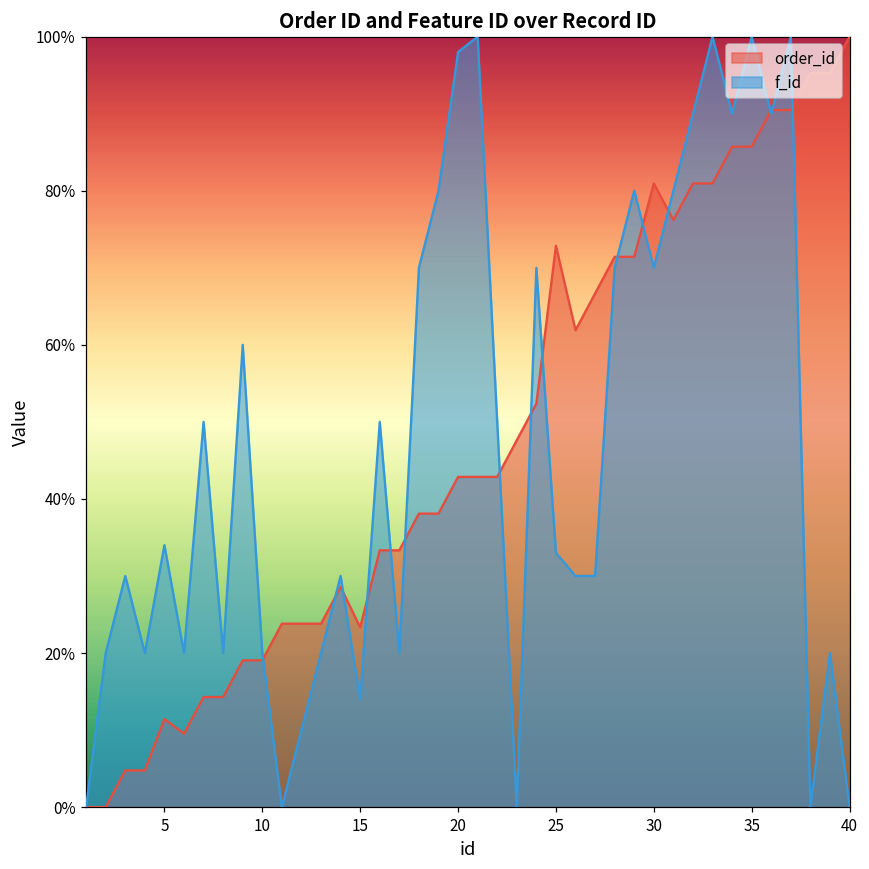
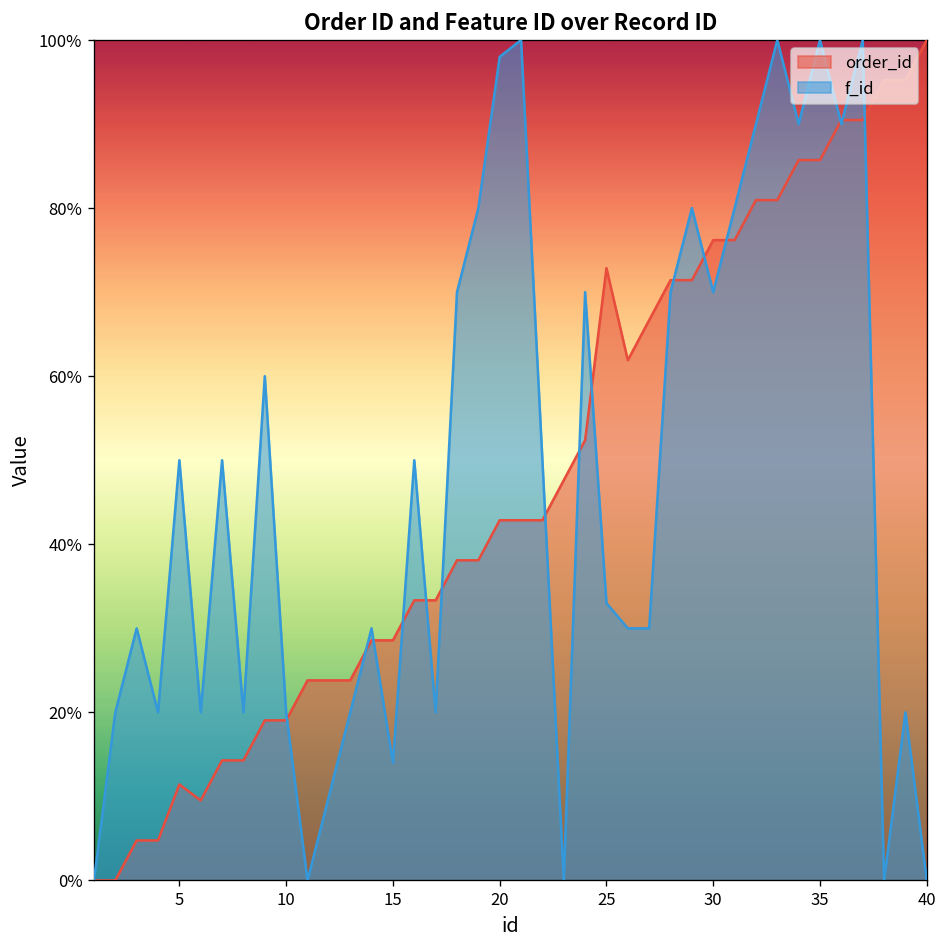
  {
    "order_id": {
      "5": "11%",
      "10": "19%",
-     "15": "23%",
+     "15": "29%",
      "20": "43%",
      "25": "73%",
-     "30": "81%",
+     "30": "76%",
      "35": "86%",
      "40": "100%"
    },
    "f_id": {
-     "5": "34%",
+     "5": "50%",
      "10": "20%",
      "15": "14%",
      "20": "98%",
      "25": "33%",
      "30": "70%",
      "35": "100%",
      "40": "0%"
    }
  }
